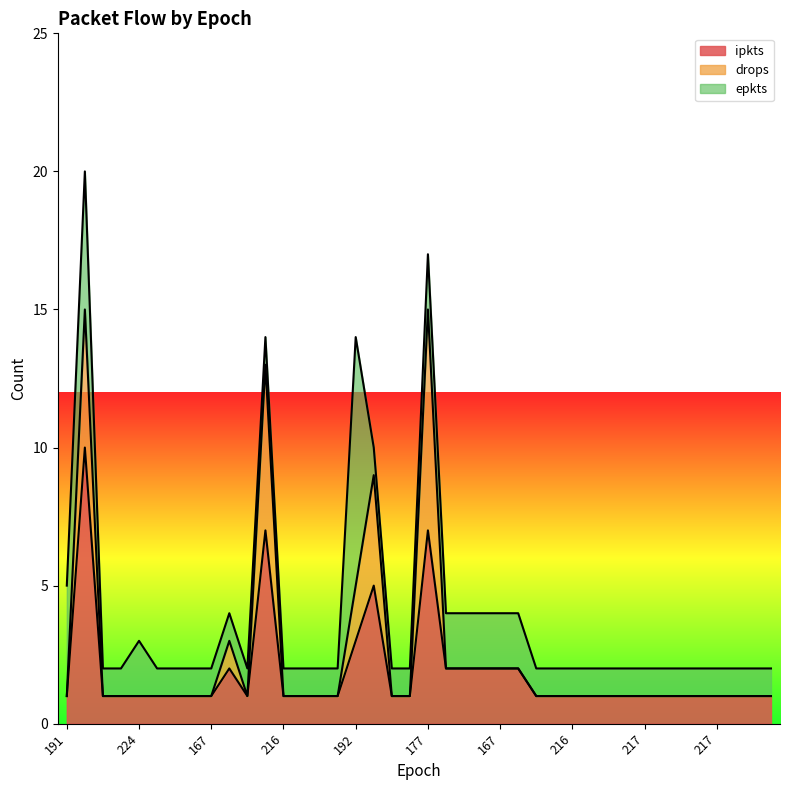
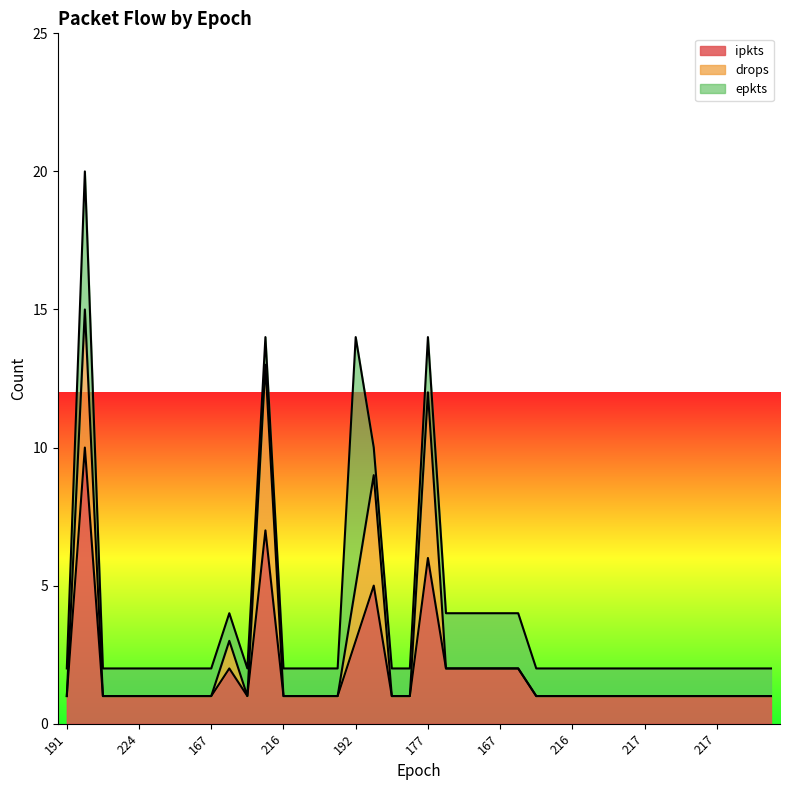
  {
    "ipkts": {
      "192": 3,
-     "177": 7
+     "177": 6
    },
    "drops": {
      "192": 2,
-     "177": 8
+     "177": 6
    },
    "epkts": {
-     "191": 4,
-     "224": 2,
+     "191": 1,
+     "224": 1,
      "192": 9,
      "177": 2
    }
  }
